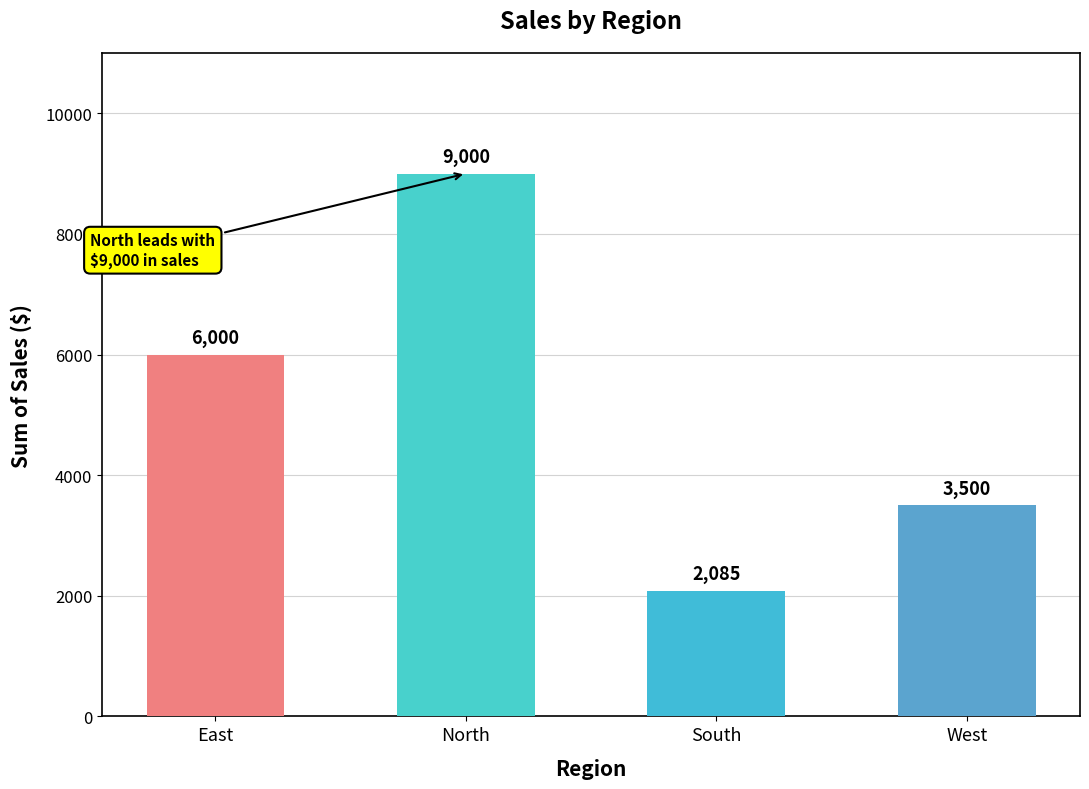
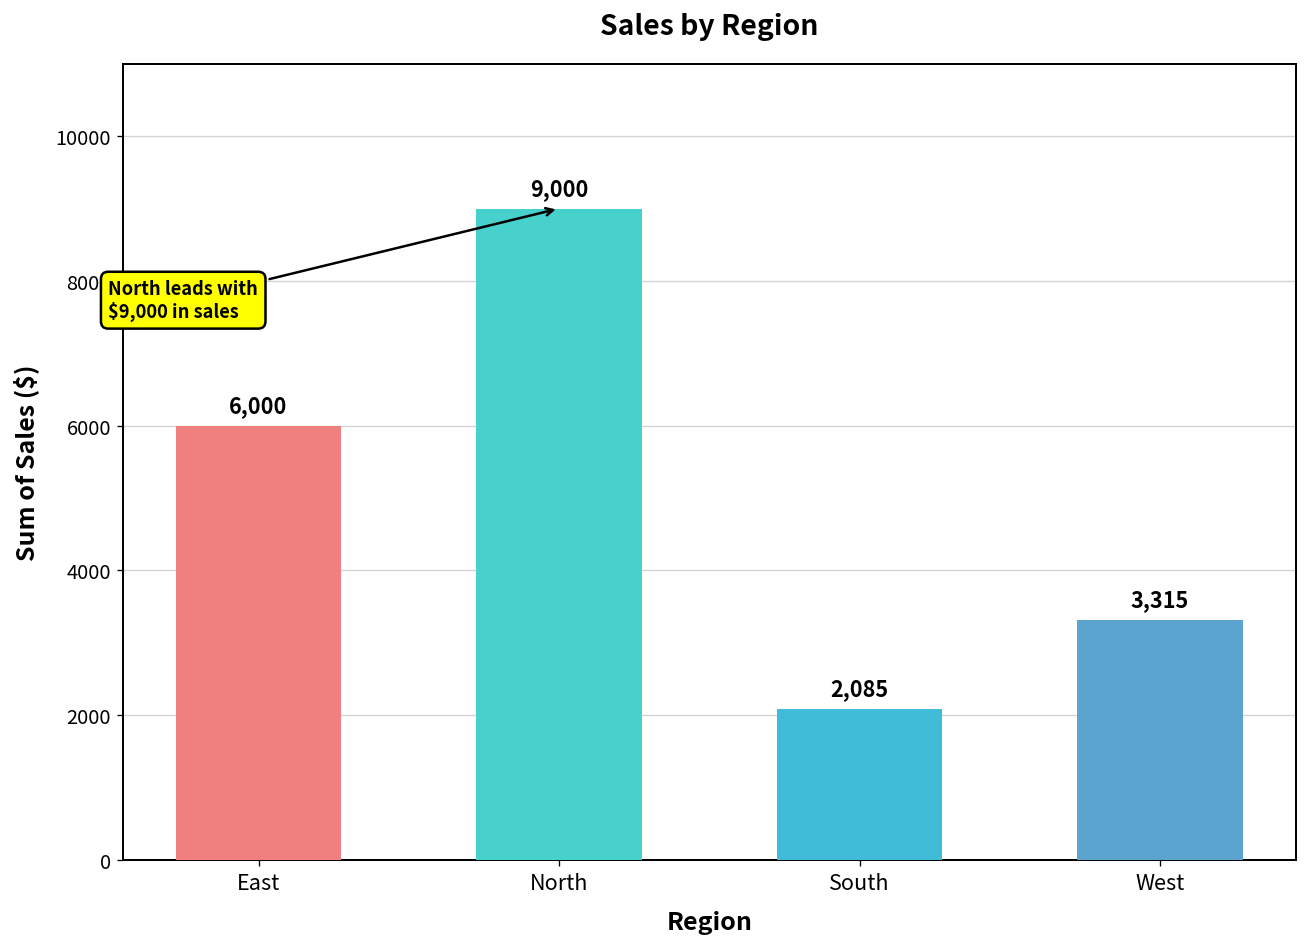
  {
    "East": "6,000",
    "North": "9,000",
    "South": "2,085",
-   "West": "3,500"
+   "West": "3,315"
  }
